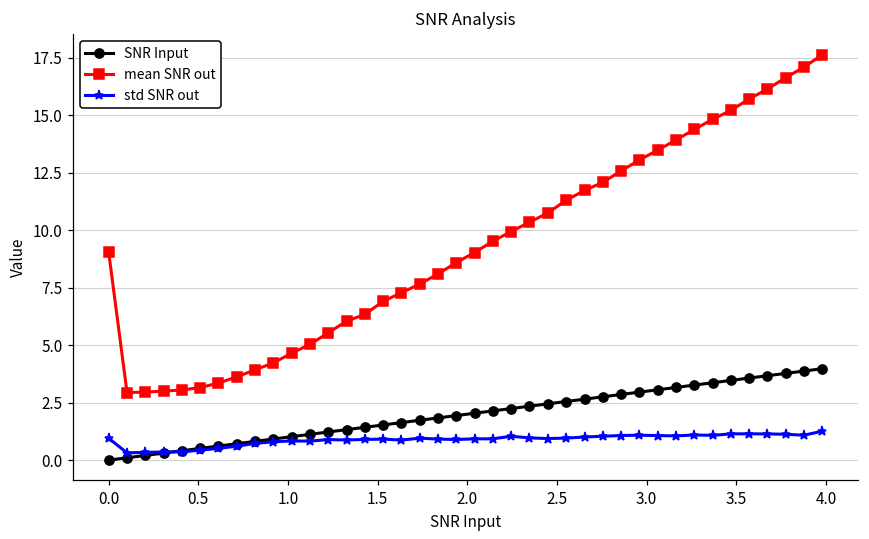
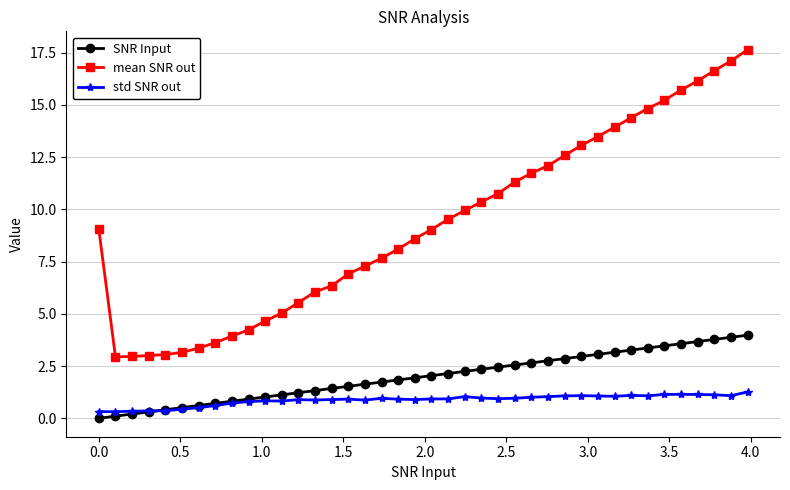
  {
    "SNR Input": {
      "0.0": 0.0
    },
    "mean SNR out": {
      "0.0": 9.0
    },
    "std SNR out": {
-     "0.0": 1.0
+     "0.0": 0.3
    }
  }
